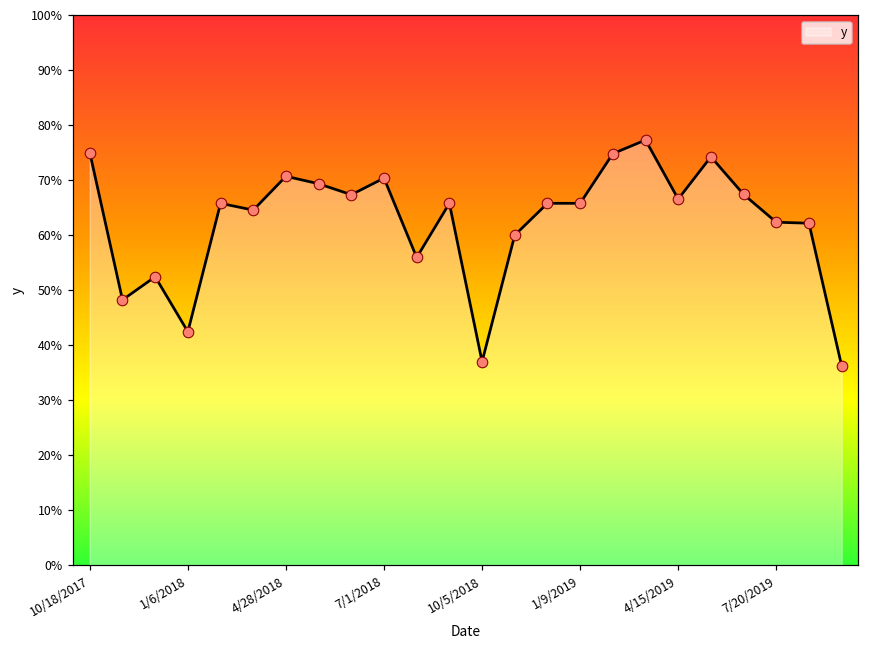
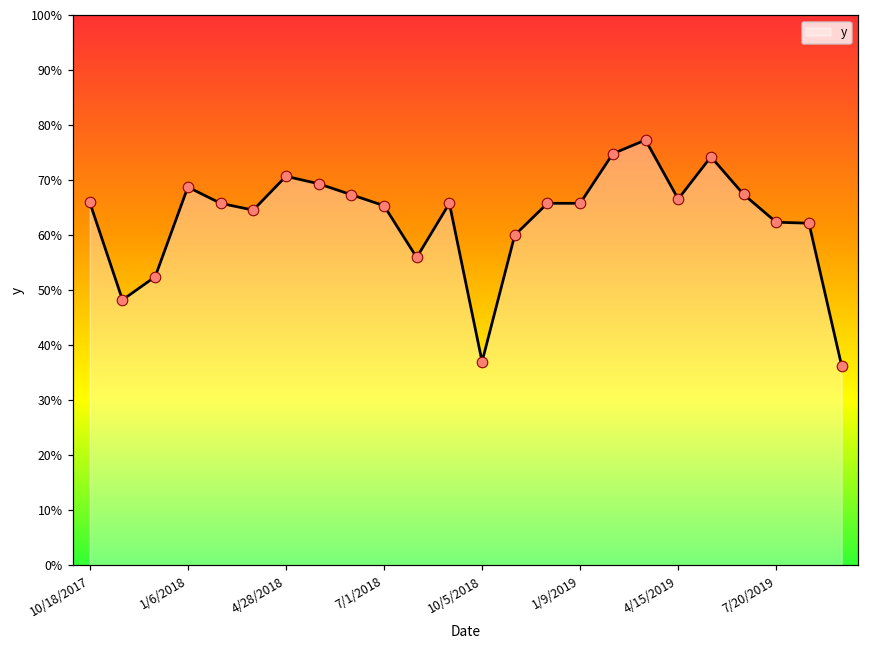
  {
-   "10/18/2017": "75%",
-   "1/6/2018": "42%",
+   "10/18/2017": "66%",
+   "1/6/2018": "69%",
    "4/28/2018": "71%",
-   "7/1/2018": "70%",
+   "7/1/2018": "65%",
    "10/5/2018": "37%",
    "1/9/2019": "66%",
    "4/15/2019": "67%",
    "7/20/2019": "62%"
  }
